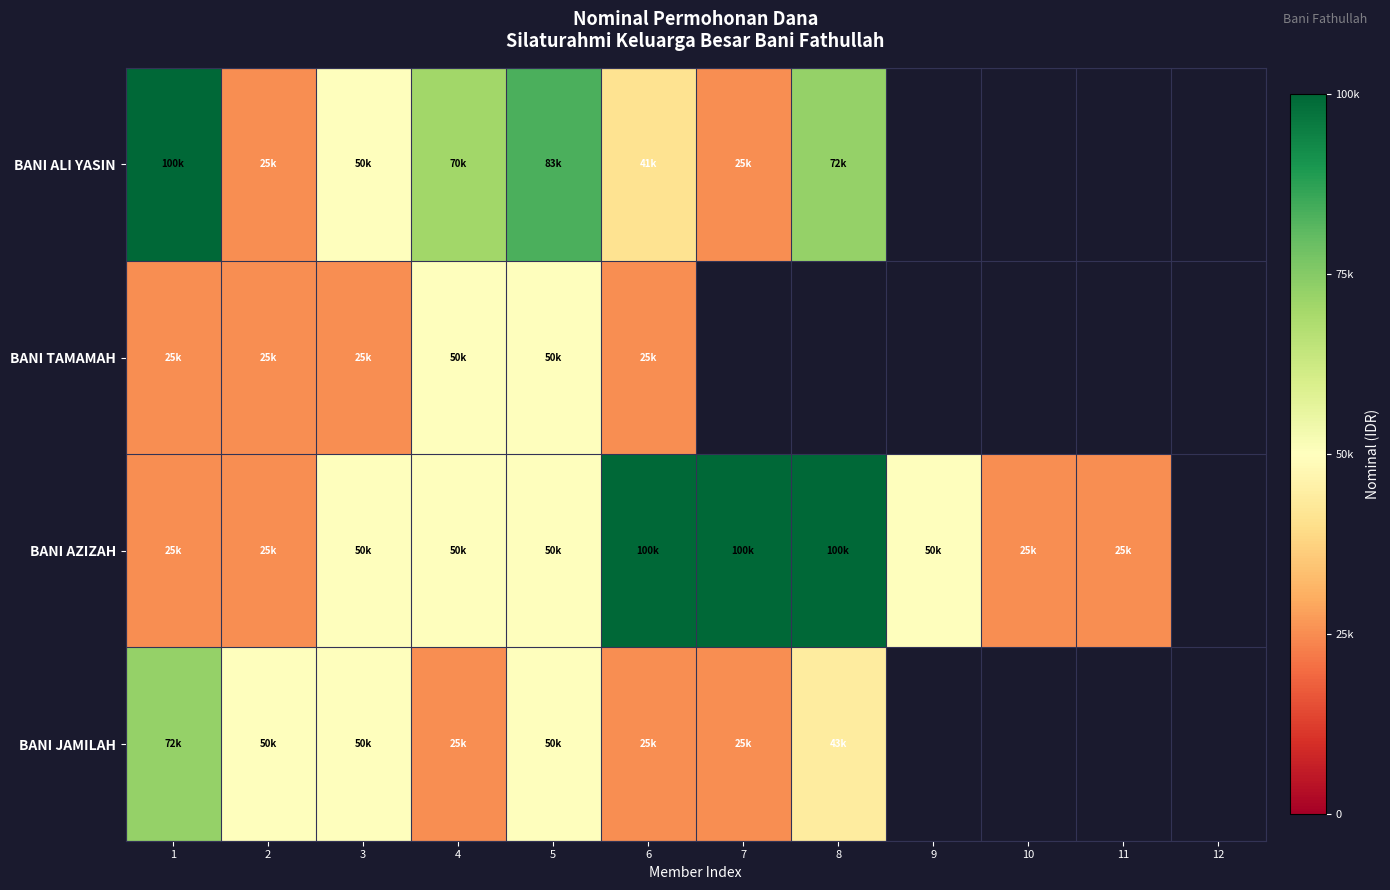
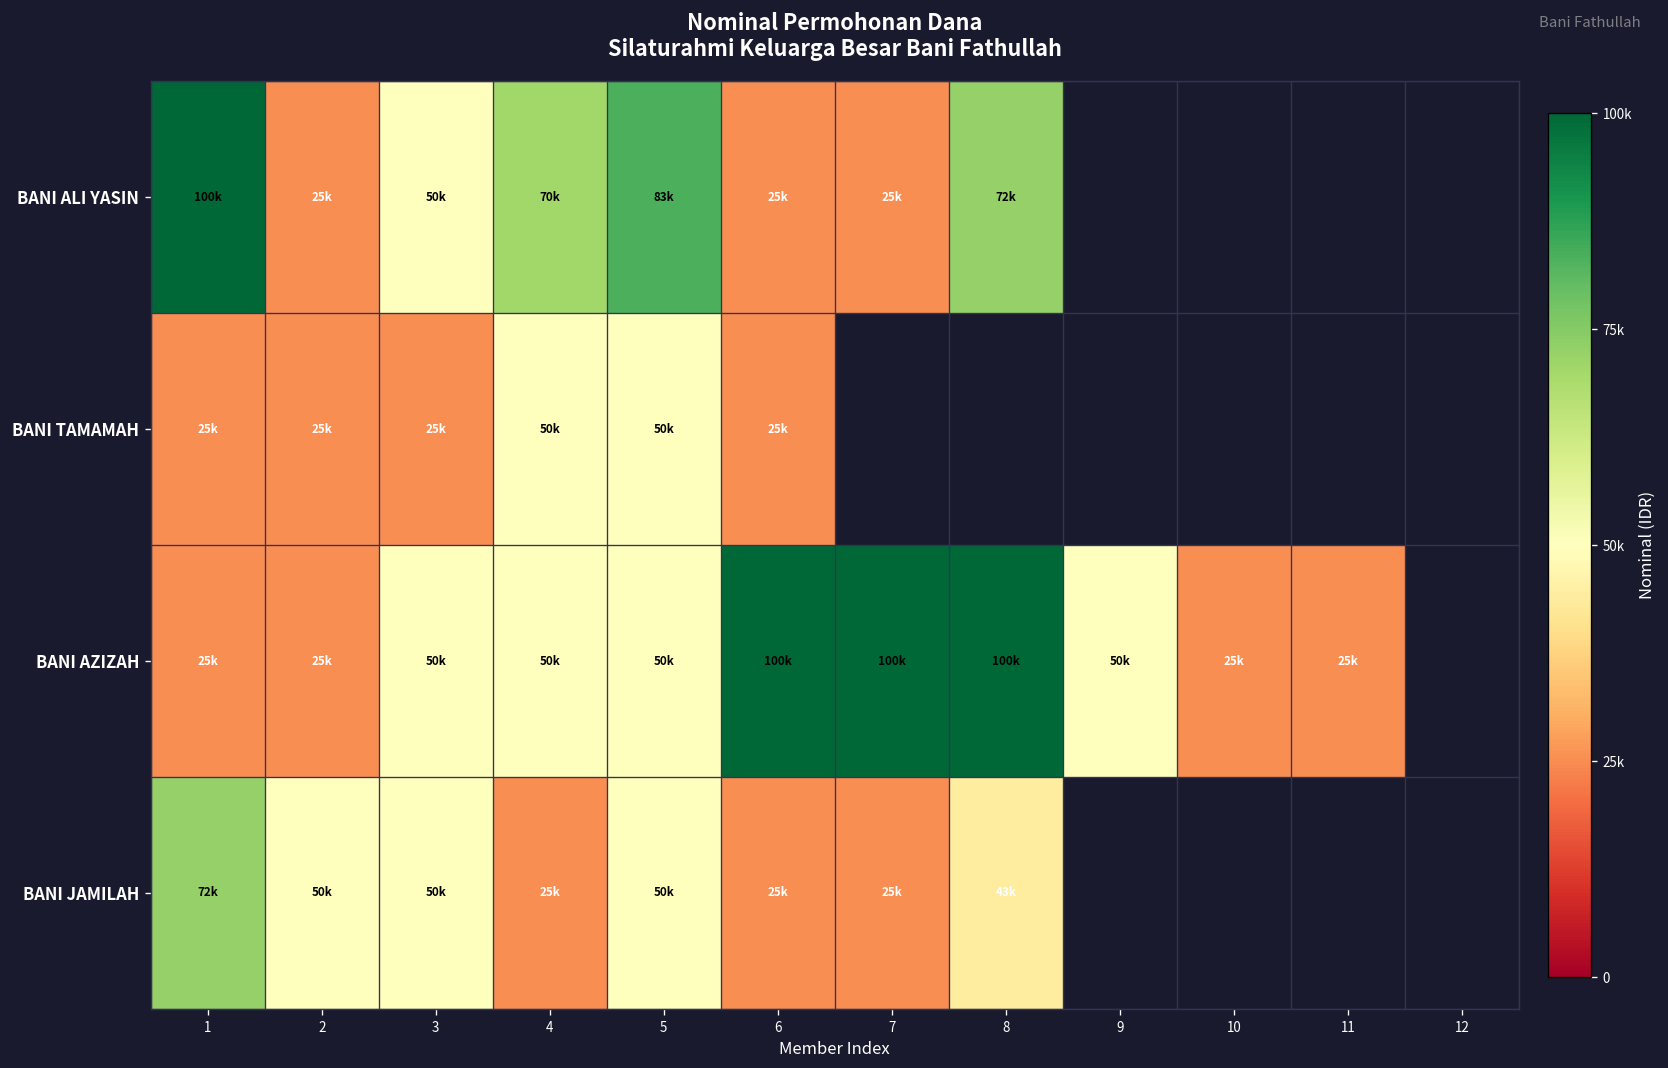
  {
    "BANI ALI YASIN": {
      "1": "100k",
      "2": "25k",
      "3": "50k",
      "4": "70k",
      "5": "83k",
-     "6": "41k",
+     "6": "25k",
      "7": "25k",
      "8": "72k"
    },
    "BANI TAMAMAH": {
      "1": "25k",
      "2": "25k",
      "3": "25k",
      "4": "50k",
      "5": "50k",
      "6": "25k"
    },
    "BANI AZIZAH": {
      "1": "25k",
      "2": "25k",
      "3": "50k",
      "4": "50k",
      "5": "50k",
      "6": "100k",
      "7": "100k",
      "8": "100k",
      "9": "50k",
      "10": "25k",
      "11": "25k"
    },
    "BANI JAMILAH": {
      "1": "72k",
      "2": "50k",
      "3": "50k",
      "4": "25k",
      "5": "50k",
      "6": "25k",
      "7": "25k",
      "8": "43k"
    }
  }
